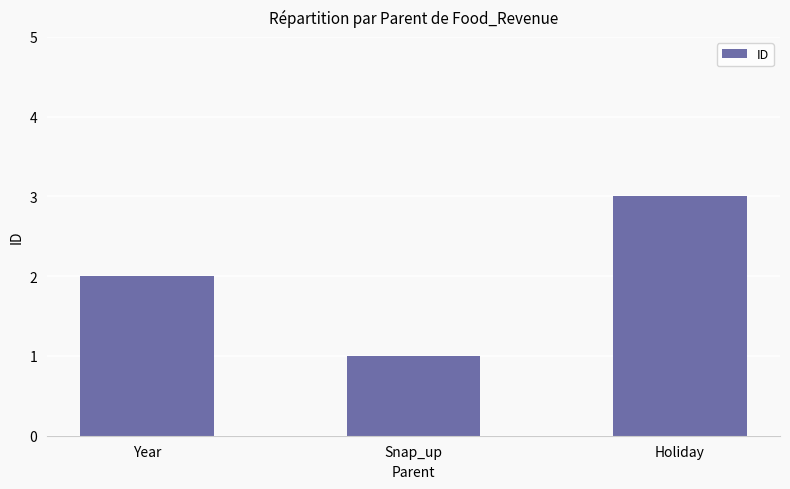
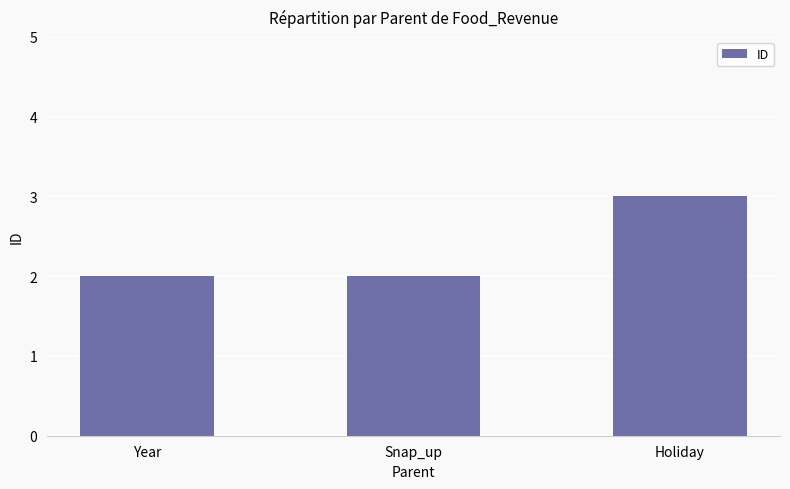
  {
    "Year": 2,
-   "Snap_up": 1,
+   "Snap_up": 2,
    "Holiday": 3
  }
